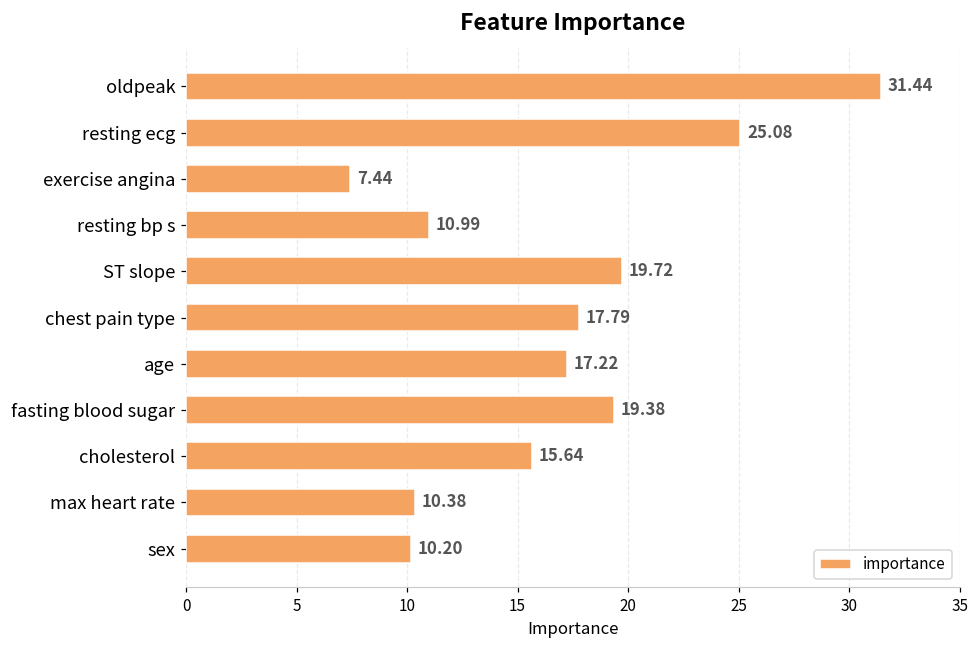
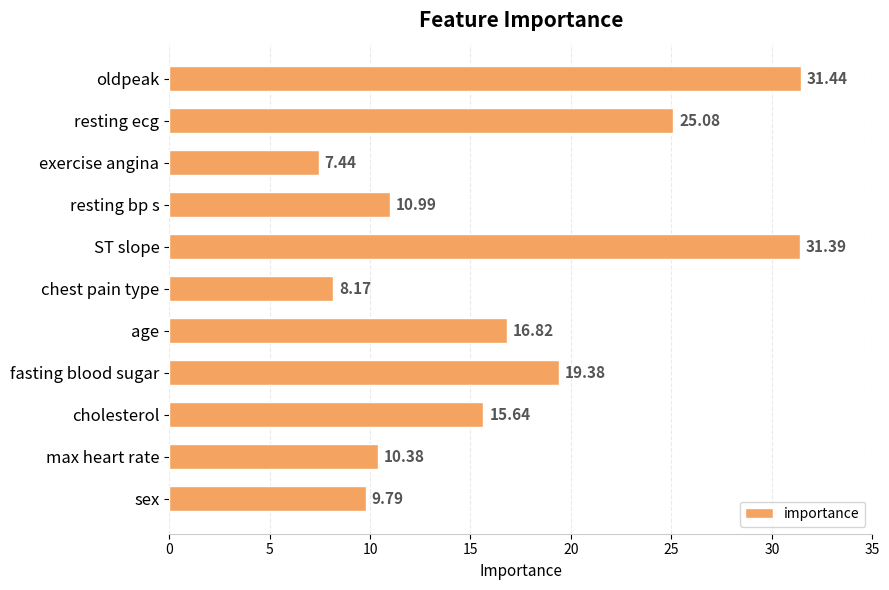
  {
    "oldpeak": 31.44,
    "resting ecg": 25.08,
    "exercise angina": 7.44,
    "resting bp s": 10.99,
-   "ST slope": 19.72,
-   "chest pain type": 17.79,
-   "age": 17.22,
+   "ST slope": 31.39,
+   "chest pain type": 8.17,
+   "age": 16.82,
    "fasting blood sugar": 19.38,
    "cholesterol": 15.64,
    "max heart rate": 10.38,
-   "sex": 10.20
+   "sex": 9.79
  }
